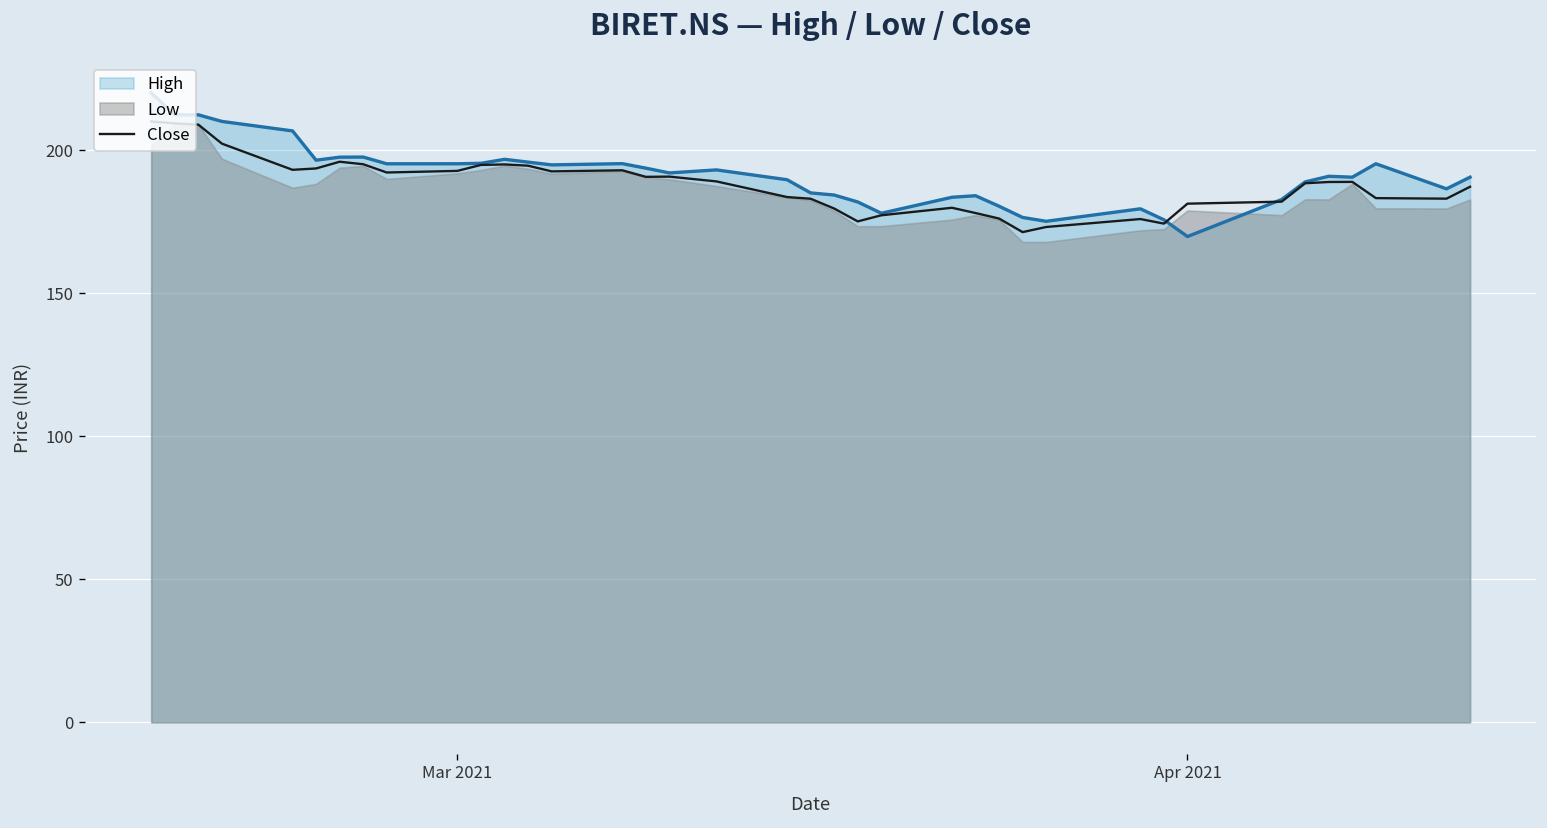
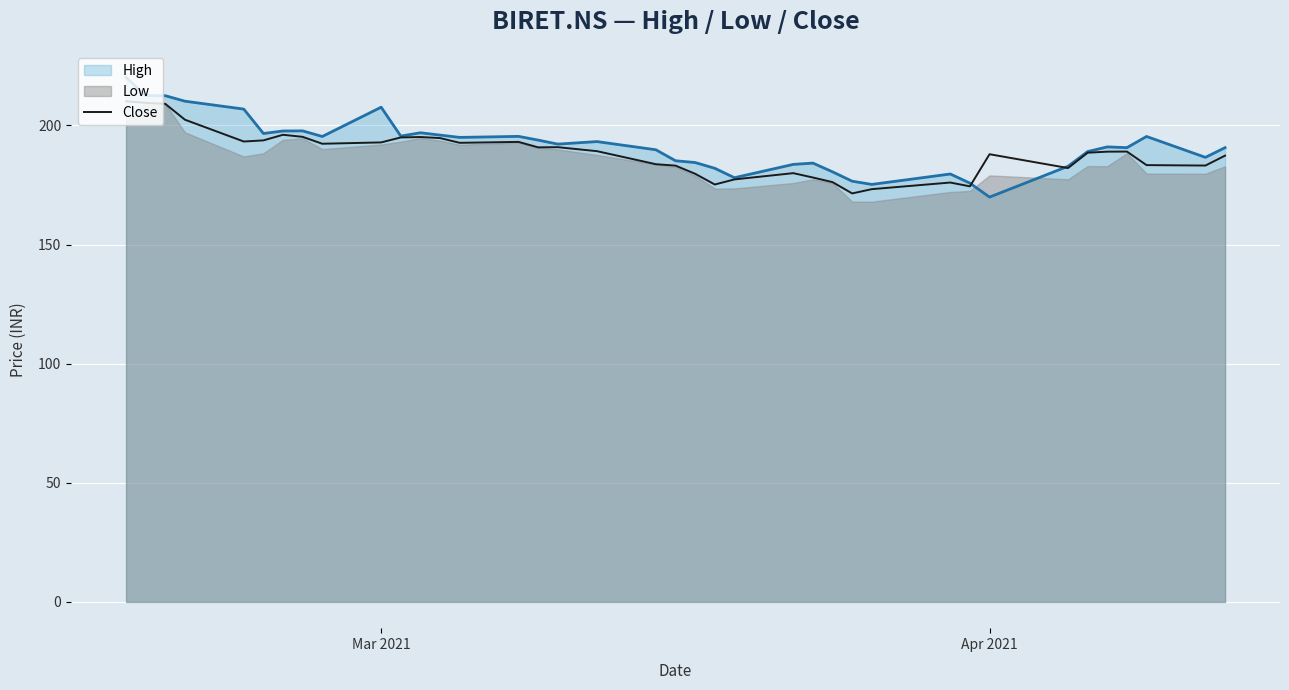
  {
    "High": {
-     "Mar 2021": 195,
+     "Mar 2021": 208,
      "Apr 2021": 170
    },
    "Close": {
-     "Apr 2021": 181
+     "Apr 2021": 188
    },
    "Low": {
      "Apr 2021": 179
    }
  }
